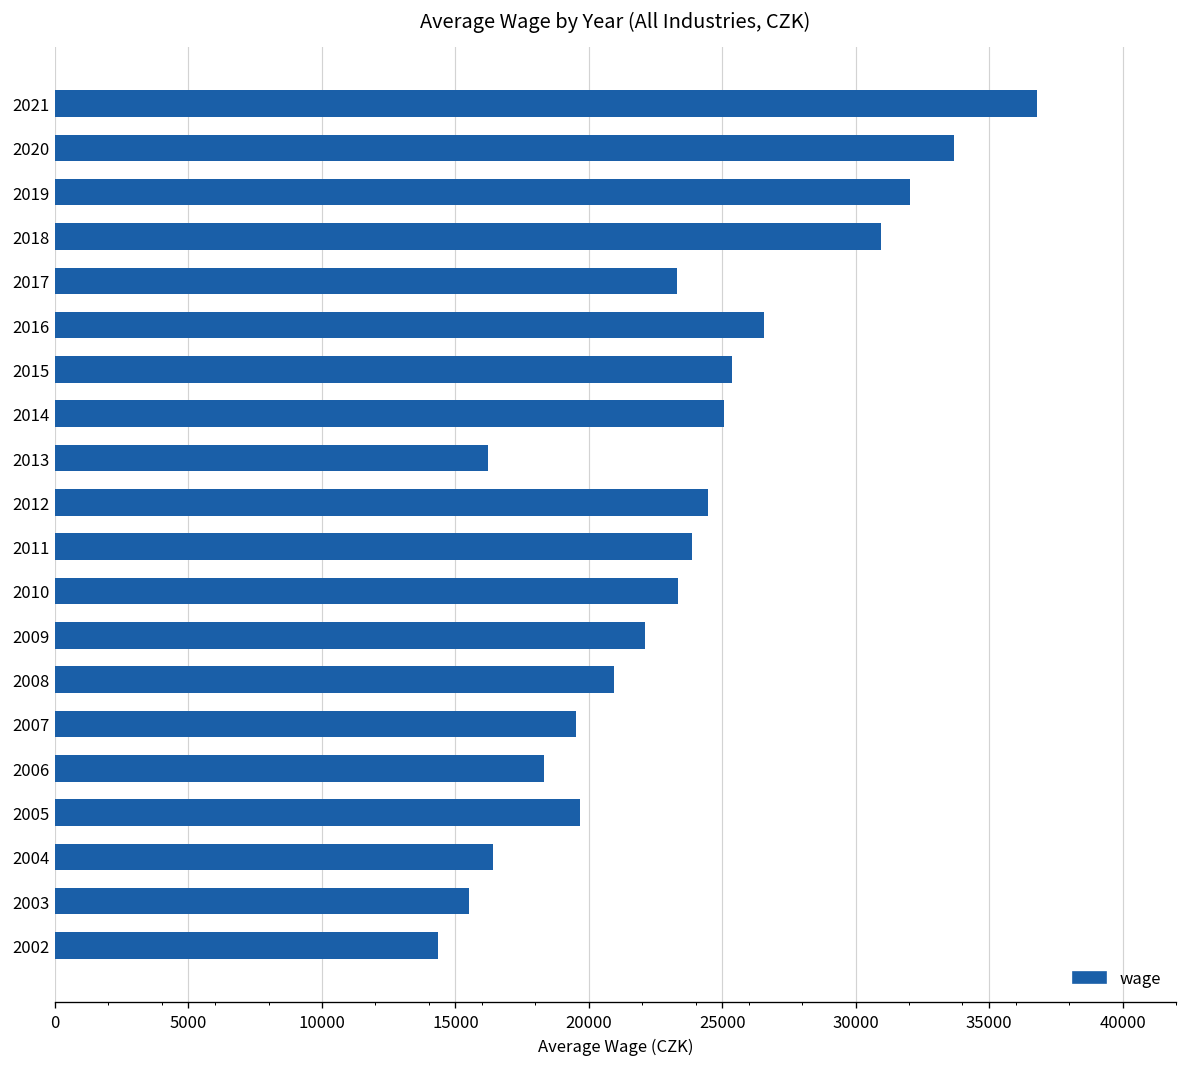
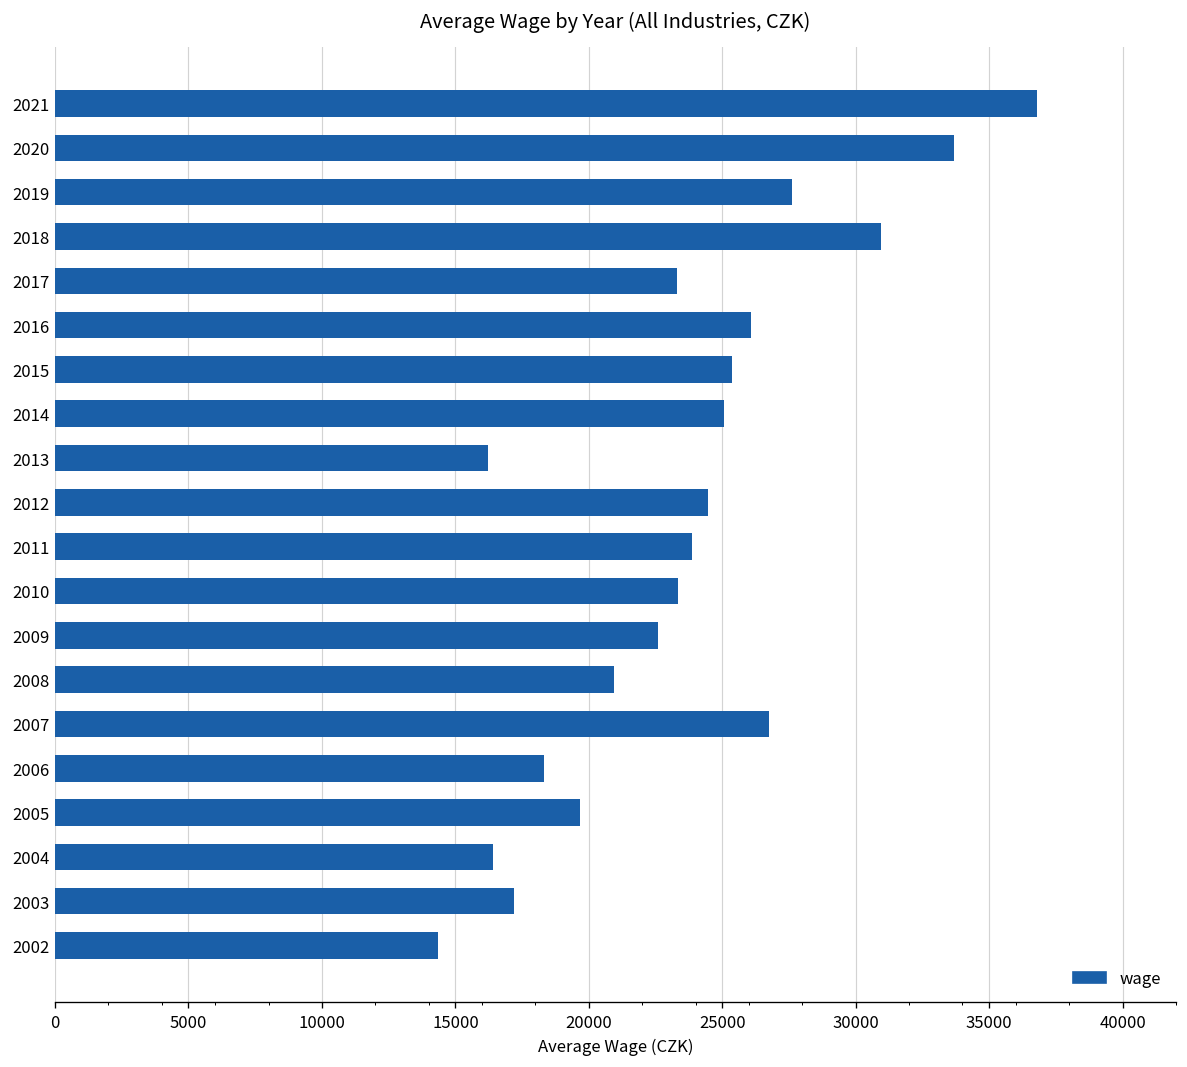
  {
    "2021": 36800,
    "2020": 33700,
-   "2019": 32000,
+   "2019": 27600,
    "2018": 31000,
    "2017": 23300,
-   "2016": 26600,
+   "2016": 26100,
    "2015": 25400,
    "2014": 25100,
    "2013": 16200,
    "2012": 24500,
    "2011": 23900,
    "2010": 23400,
-   "2009": 22100,
+   "2009": 22600,
    "2008": 20900,
-   "2007": 19500,
+   "2007": 26700,
    "2006": 18300,
    "2005": 19700,
    "2004": 16400,
-   "2003": 15500,
+   "2003": 17200,
    "2002": 14400
  }
